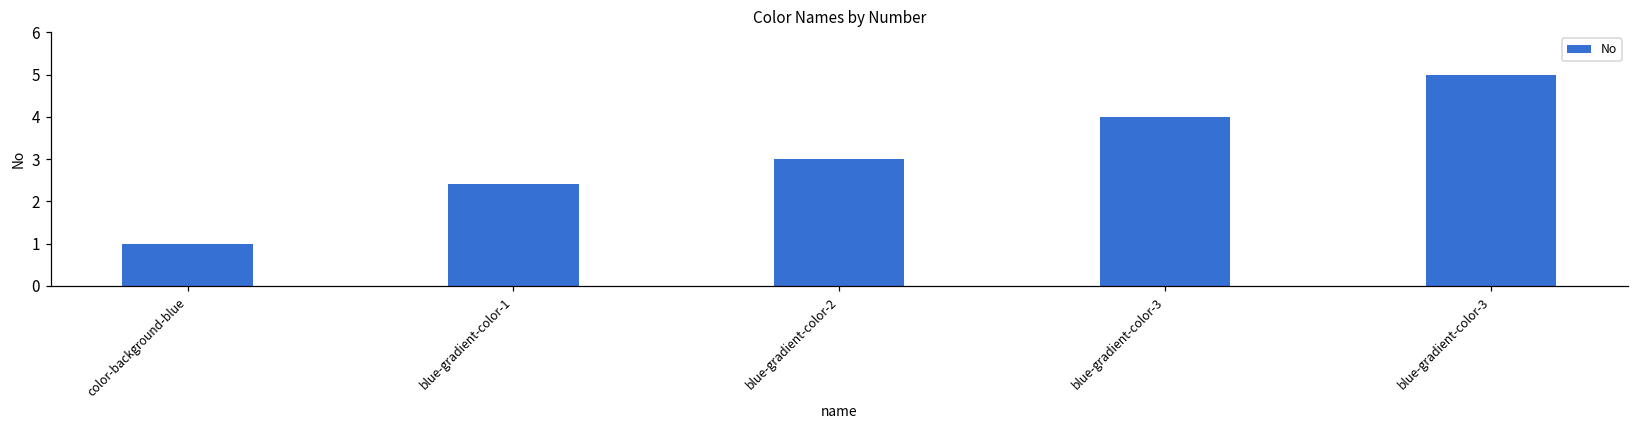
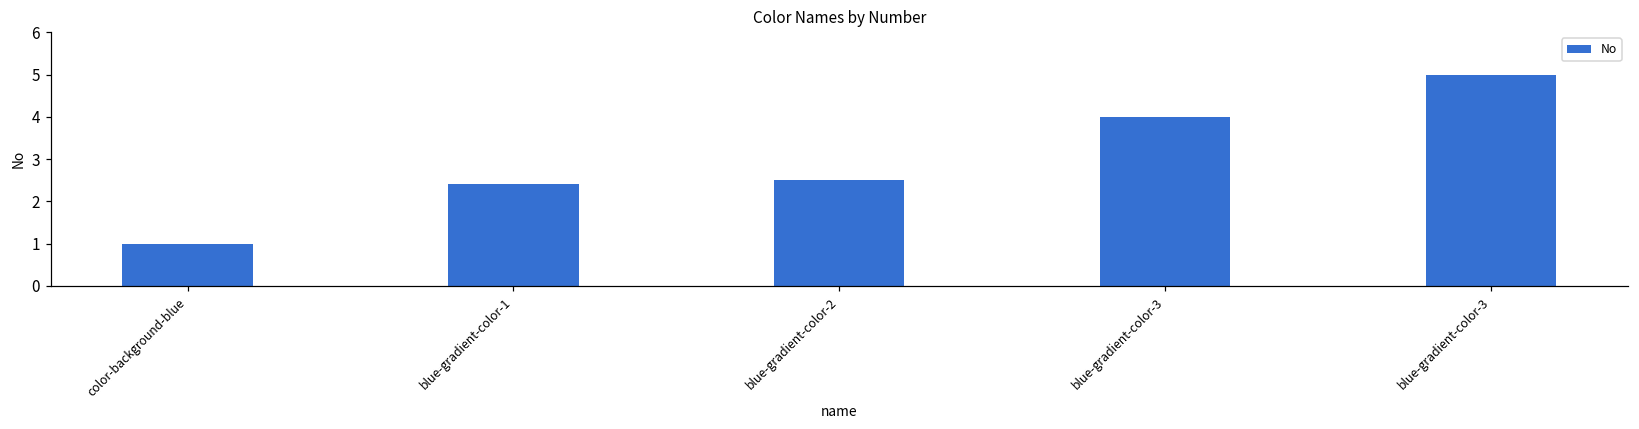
  {
    "color-background-blue": 1.0,
    "blue-gradient-color-1": 2.4,
-   "blue-gradient-color-2": 3.0
+   "blue-gradient-color-2": 2.5
  }
